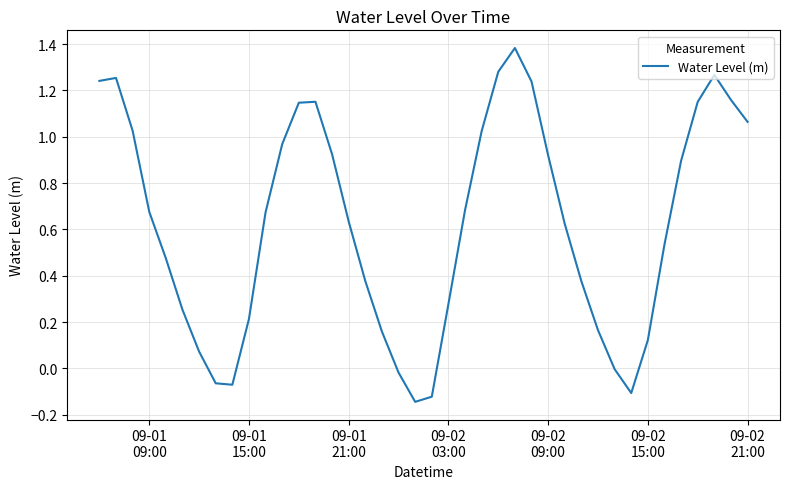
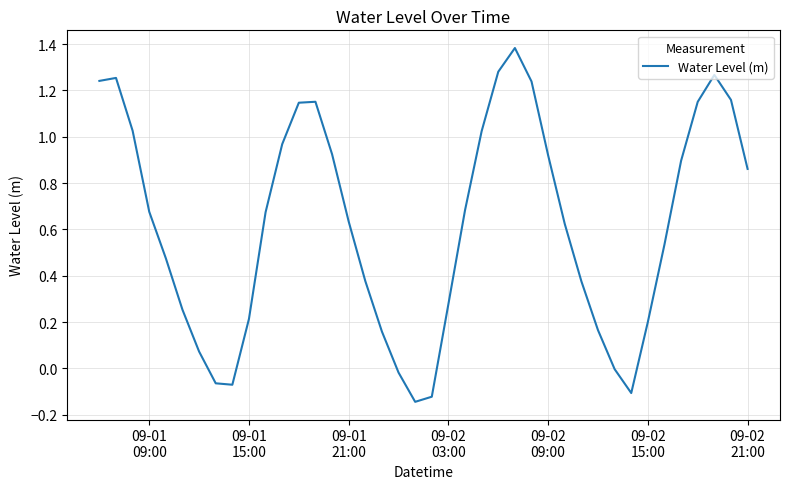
  {
    "09-01 09:00": 0.68,
    "09-01 15:00": 0.21,
    "09-01 21:00": 0.63,
    "09-02 03:00": 0.28,
    "09-02 09:00": 0.92,
-   "09-02 15:00": 0.12,
-   "09-02 21:00": 1.06
+   "09-02 15:00": 0.20,
+   "09-02 21:00": 0.86
  }
